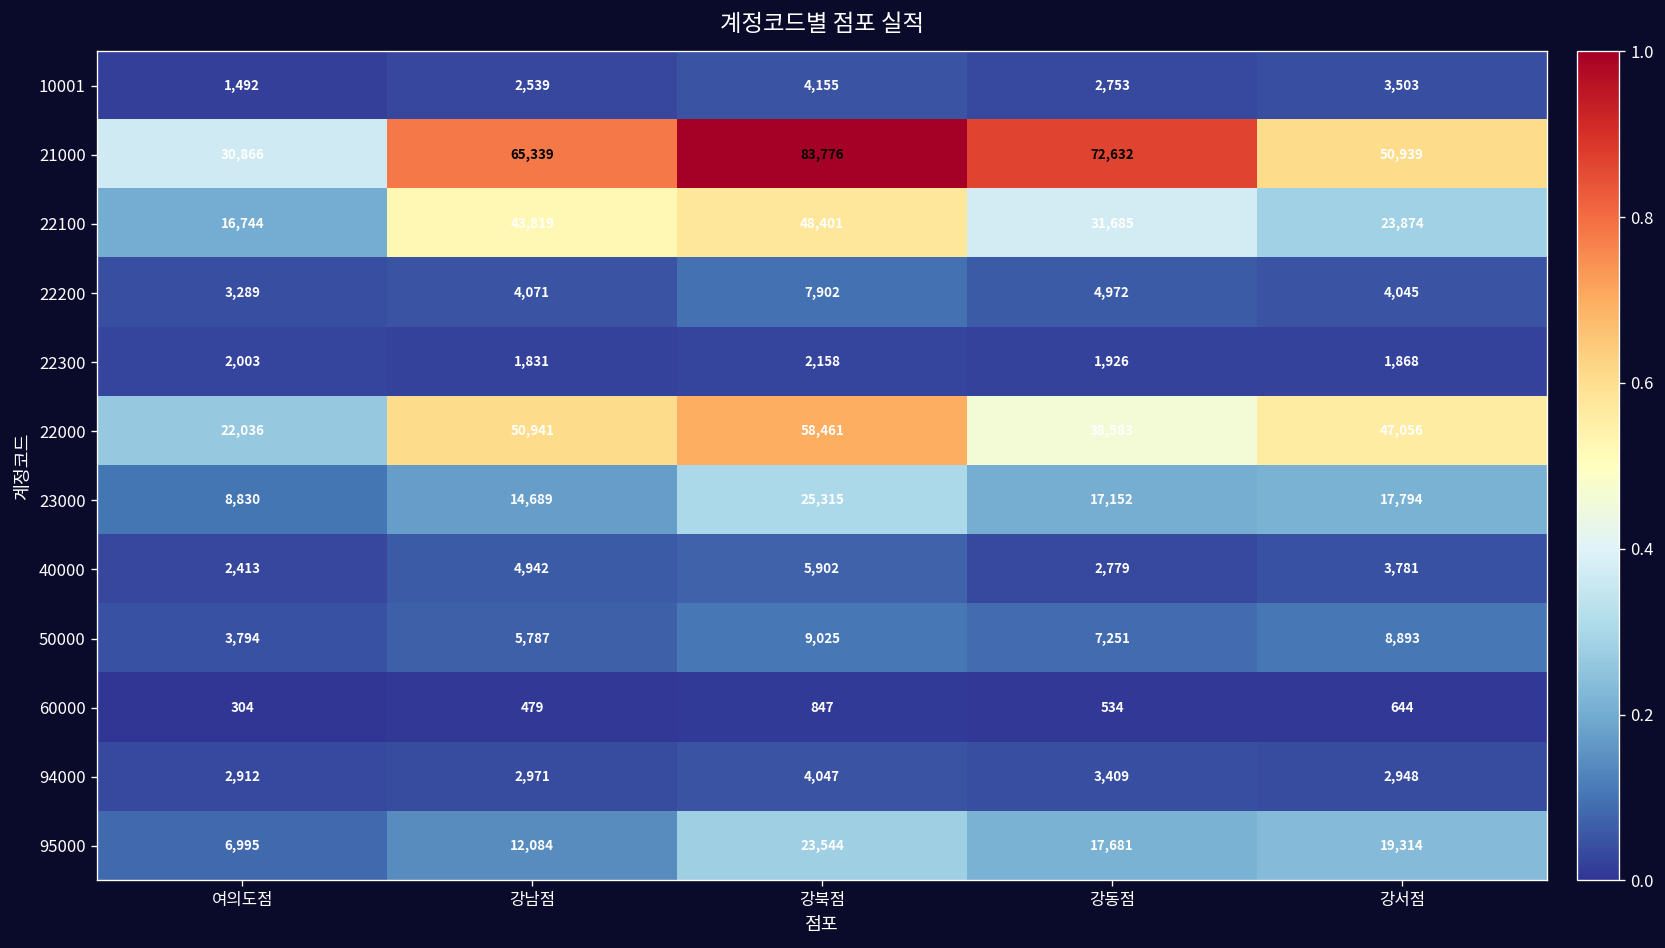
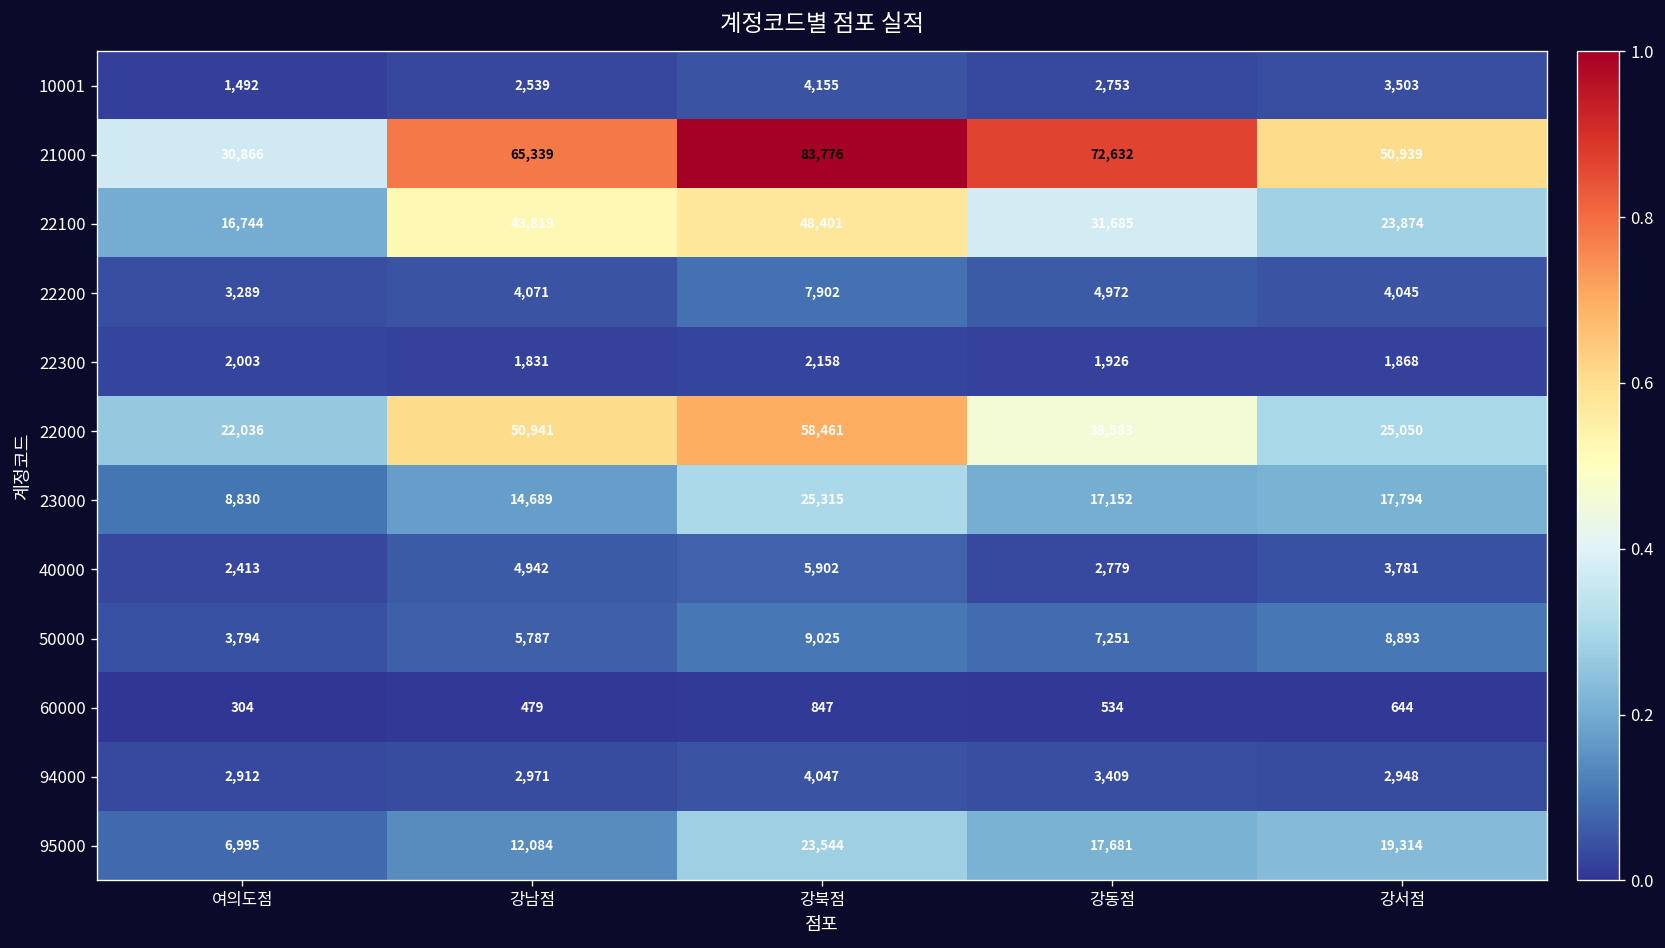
  {
    "10001": {
      "여의도점": "1,492",
      "강남점": "2,539",
      "강북점": "4,155",
      "강동점": "2,753",
      "강서점": "3,503"
    },
    "21000": {
      "여의도점": "30,866",
      "강남점": "65,339",
      "강북점": "83,776",
      "강동점": "72,632",
      "강서점": "50,939"
    },
    "22100": {
      "여의도점": "16,744",
      "강남점": "43,819",
      "강북점": "48,401",
      "강서점": "23,874"
    },
    "22200": {
      "여의도점": "3,289",
      "강남점": "4,071",
      "강북점": "7,902",
      "강동점": "4,972",
      "강서점": "4,045"
    },
    "22300": {
      "여의도점": "2,003",
      "강남점": "1,831",
      "강북점": "2,158",
      "강동점": "1,926",
      "강서점": "1,868"
    },
    "22000": {
      "여의도점": "22,036",
      "강남점": "50,941",
      "강북점": "58,461",
-     "강서점": "47,056"
+     "강서점": "25,050"
    },
    "23000": {
      "여의도점": "8,830",
      "강남점": "14,689",
      "강북점": "25,315",
      "강동점": "17,152",
      "강서점": "17,794"
    },
    "40000": {
      "여의도점": "2,413",
      "강남점": "4,942",
      "강북점": "5,902",
      "강동점": "2,779",
      "강서점": "3,781"
    },
    "50000": {
      "여의도점": "3,794",
      "강남점": "5,787",
      "강북점": "9,025",
      "강동점": "7,251",
      "강서점": "8,893"
    },
    "60000": {
      "여의도점": "304",
      "강남점": "479",
      "강북점": "847",
      "강동점": "534",
      "강서점": "644"
    },
    "94000": {
      "여의도점": "2,912",
      "강남점": "2,971",
      "강북점": "4,047",
      "강동점": "3,409",
      "강서점": "2,948"
    },
    "95000": {
      "여의도점": "6,995",
      "강남점": "12,084",
      "강북점": "23,544",
      "강동점": "17,681",
      "강서점": "19,314"
    }
  }
